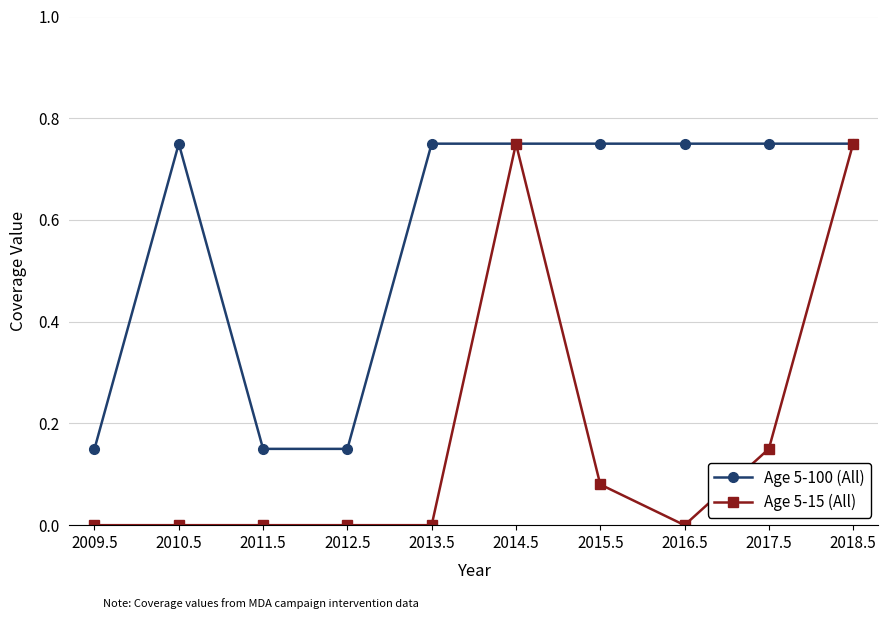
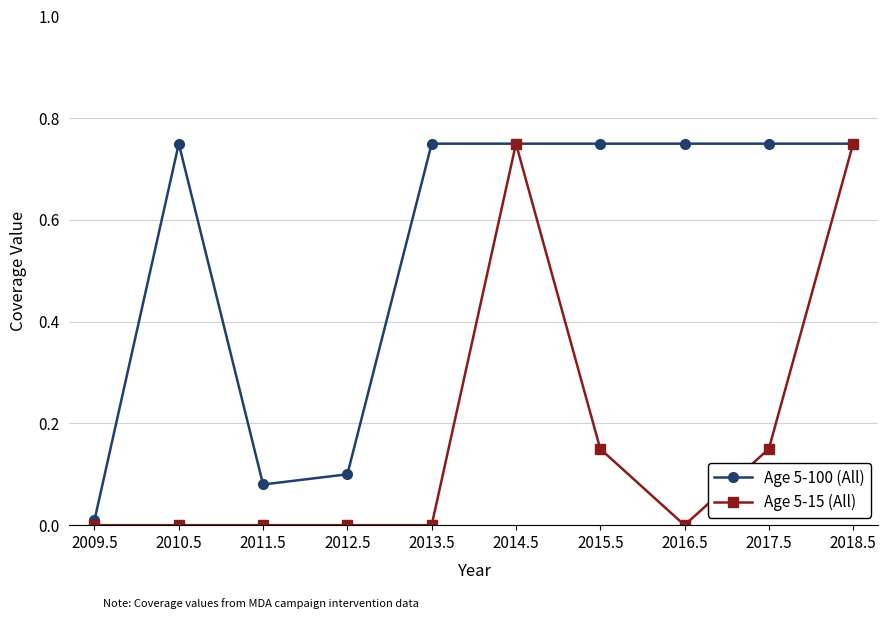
  {
    "Age 5-100 (All)": {
-     "2009.5": 0.15,
+     "2009.5": 0.01,
      "2010.5": 0.75,
-     "2011.5": 0.15,
-     "2012.5": 0.15,
+     "2011.5": 0.08,
+     "2012.5": 0.10,
      "2013.5": 0.75,
      "2015.5": 0.75,
      "2016.5": 0.75,
      "2017.5": 0.75
    },
    "Age 5-15 (All)": {
      "2009.5": 0.00,
      "2010.5": 0.00,
      "2011.5": 0.00,
      "2012.5": 0.00,
      "2013.5": 0.00,
-     "2015.5": 0.08,
+     "2015.5": 0.15,
      "2016.5": 0.00,
      "2017.5": 0.15
    }
  }
